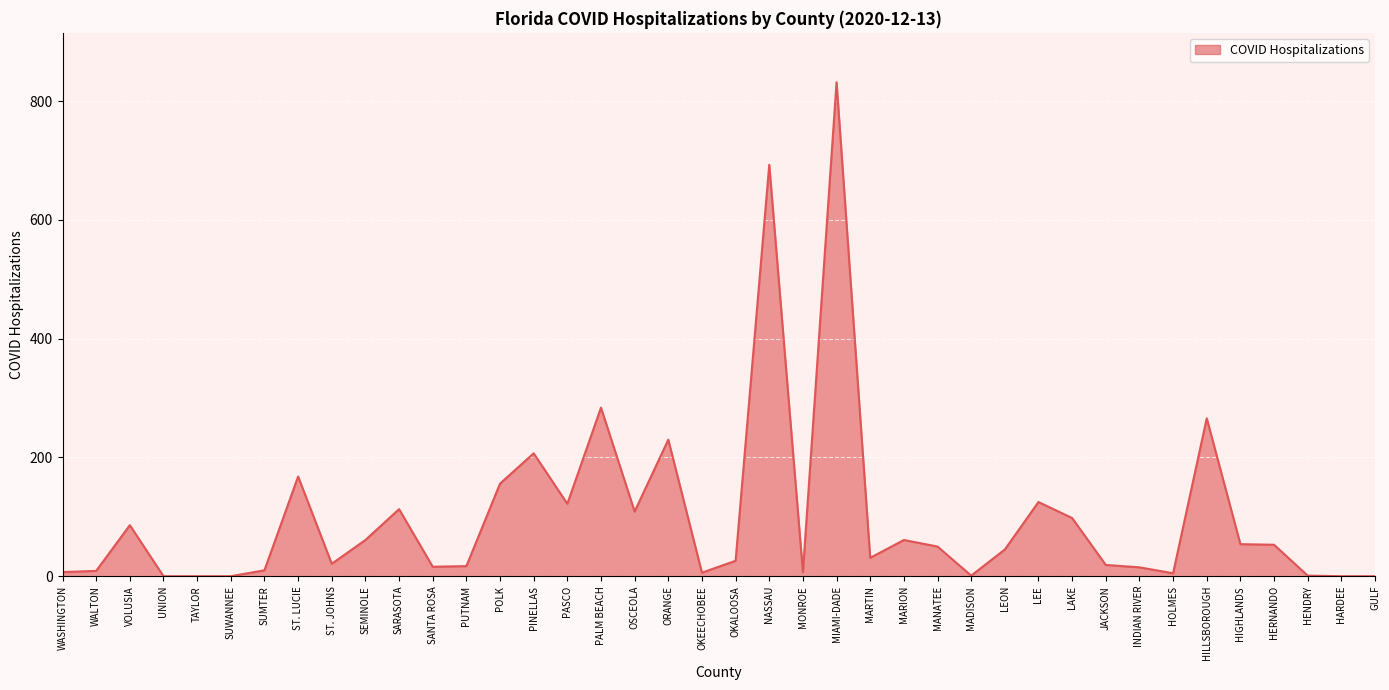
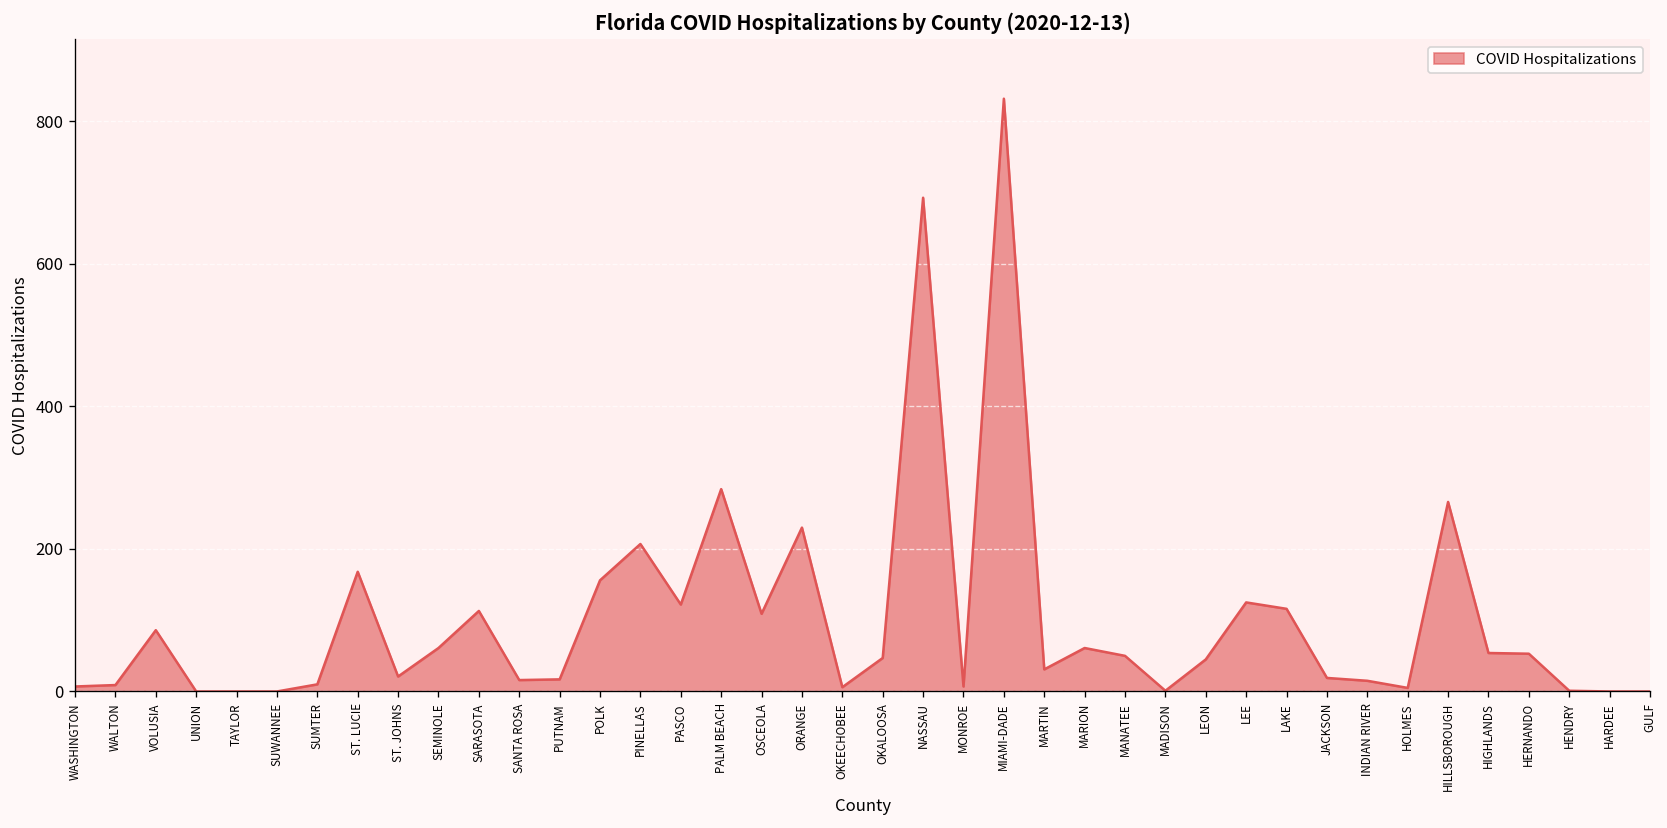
  {
    "WASHINGTON": 10,
    "WALTON": 10,
    "VOLUSIA": 90,
    "UNION": 0,
    "TAYLOR": 0,
    "SUWANNEE": 0,
    "SUMTER": 10,
    "ST. LUCIE": 170,
    "ST. JOHNS": 20,
    "SEMINOLE": 60,
    "SARASOTA": 110,
    "SANTA ROSA": 20,
    "PUTNAM": 20,
    "POLK": 160,
    "PINELLAS": 210,
    "PASCO": 120,
    "PALM BEACH": 280,
    "OSCEOLA": 110,
    "ORANGE": 230,
    "OKEECHOBEE": 10,
-   "OKALOOSA": 30,
+   "OKALOOSA": 50,
    "NASSAU": 690,
    "MONROE": 10,
    "MIAMI-DADE": 830,
    "MARTIN": 30,
    "MARION": 60,
    "MANATEE": 50,
    "MADISON": 0,
    "LEON": 50,
    "LEE": 130,
-   "LAKE": 100,
+   "LAKE": 120,
    "JACKSON": 20,
    "INDIAN RIVER": 20,
    "HOLMES": 10,
    "HILLSBOROUGH": 270,
    "HIGHLANDS": 50,
    "HERNANDO": 50,
    "HENDRY": 0,
    "HARDEE": 0,
    "GULF": 0
  }
